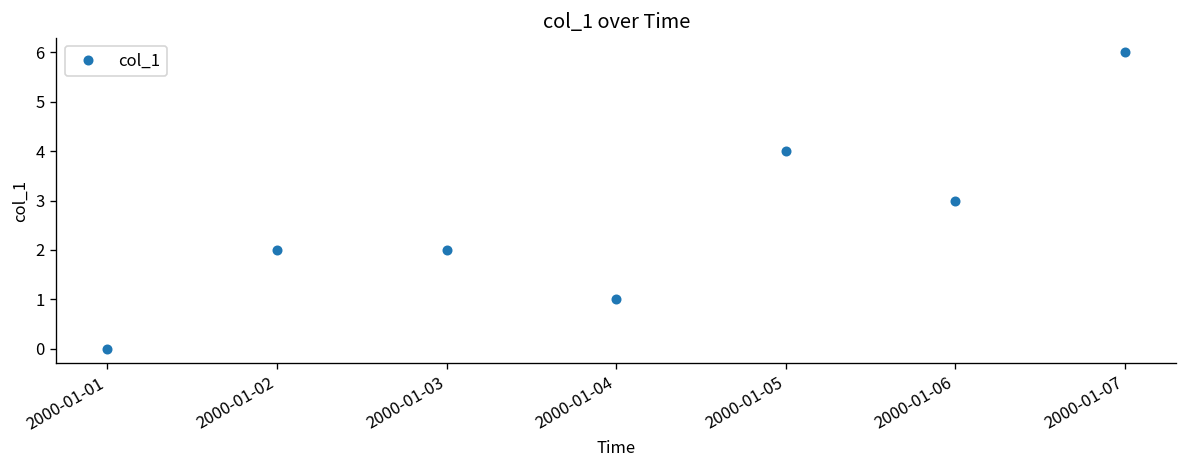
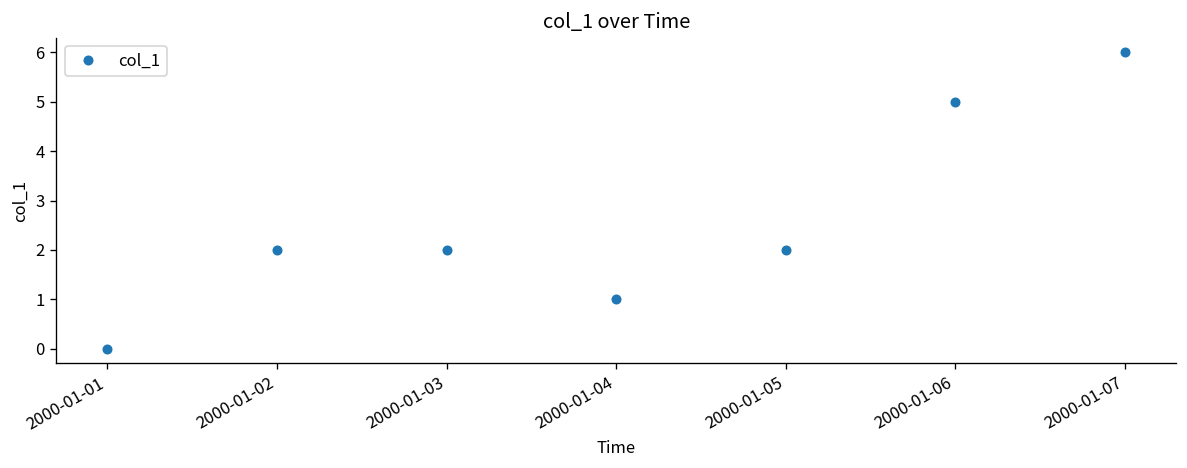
  {
    "2000-01-01": 0,
    "2000-01-02": 2,
    "2000-01-03": 2,
    "2000-01-04": 1,
-   "2000-01-05": 4,
-   "2000-01-06": 3,
+   "2000-01-05": 2,
+   "2000-01-06": 5,
    "2000-01-07": 6
  }
